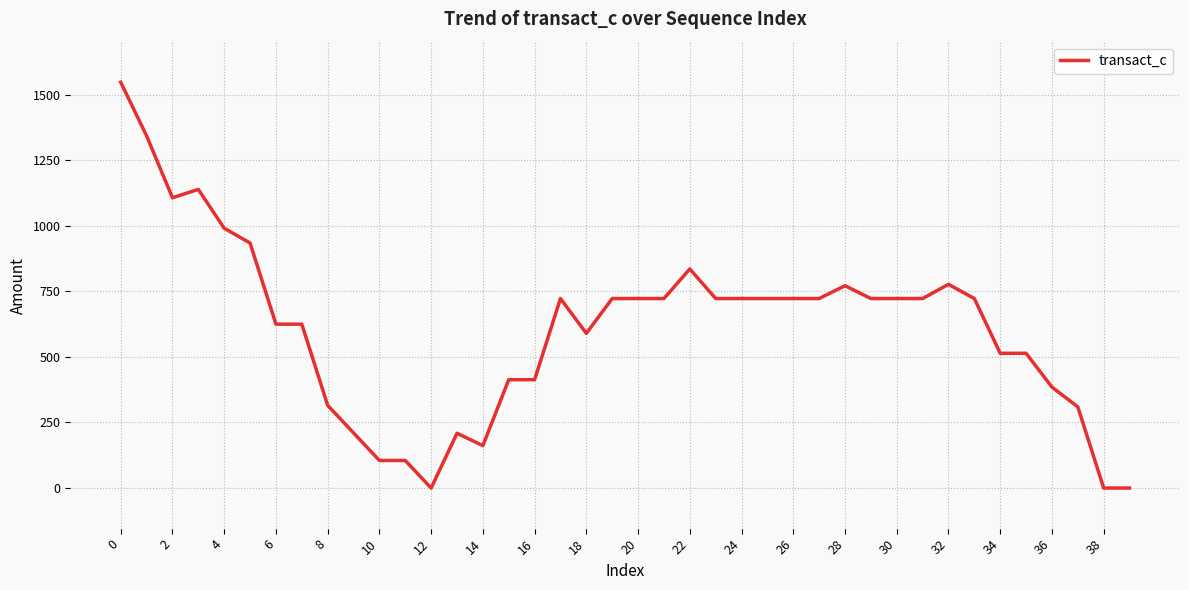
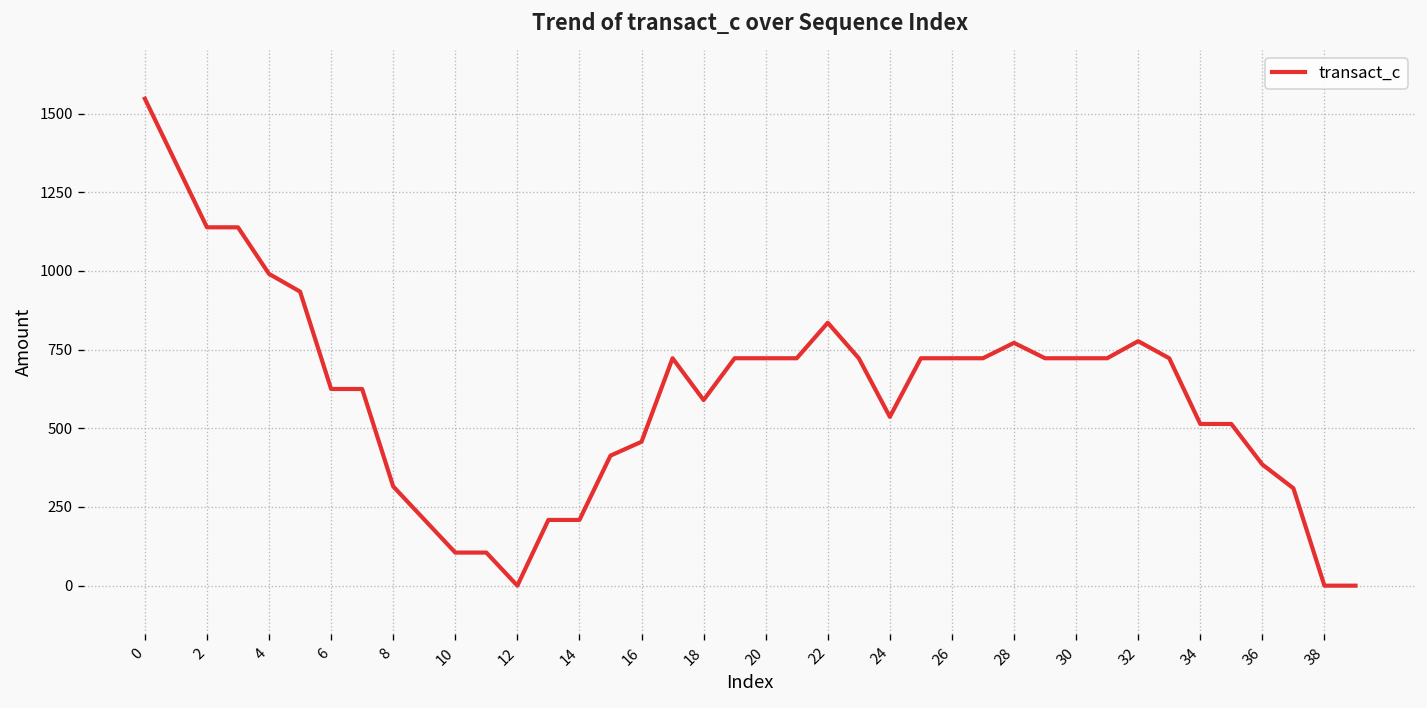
  {
    "0": 1550,
-   "2": 1110,
+   "2": 1140,
    "4": 990,
    "6": 620,
    "8": 320,
    "10": 110,
    "12": 0,
-   "14": 160,
-   "16": 410,
+   "14": 210,
+   "16": 460,
    "18": 590,
    "20": 720,
    "22": 840,
-   "24": 720,
+   "24": 540,
    "26": 720,
    "28": 770,
    "30": 720,
    "32": 780,
    "34": 510,
    "36": 380,
    "38": 0
  }
